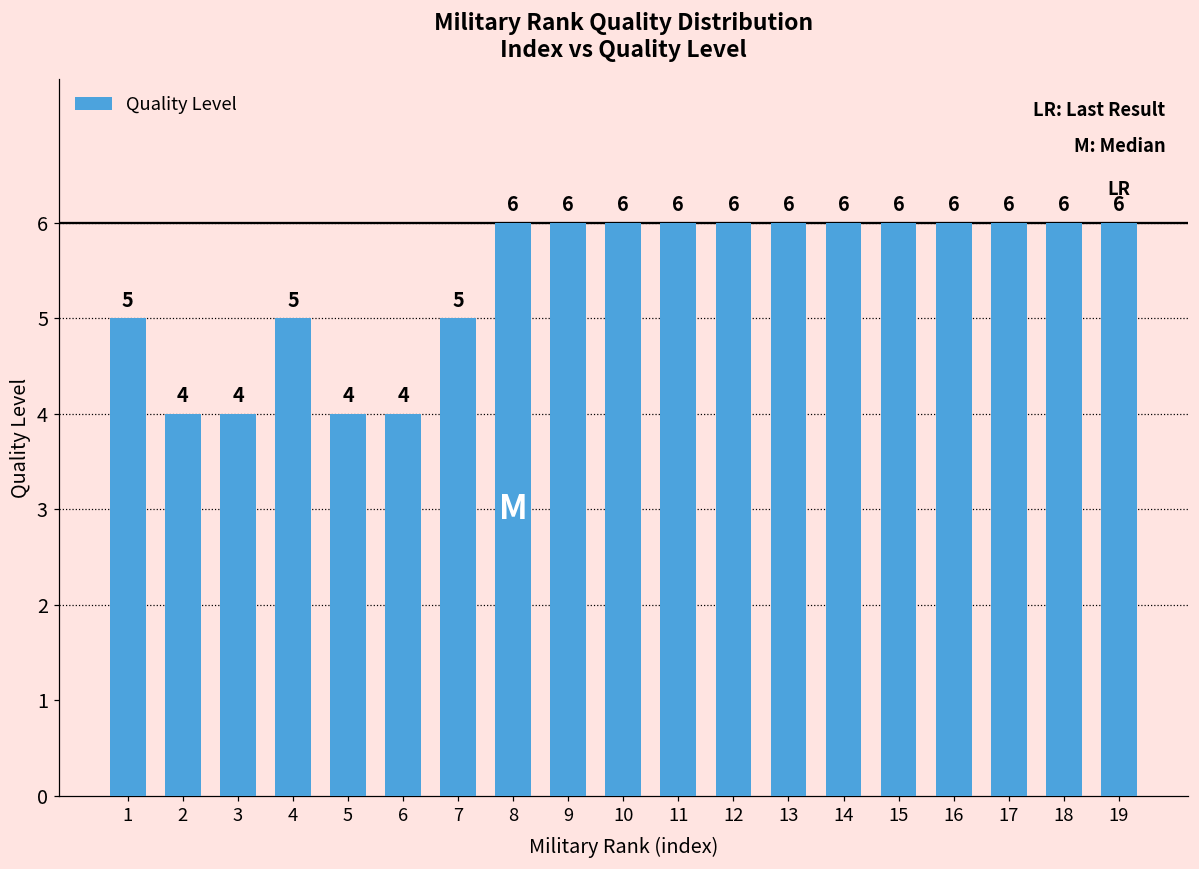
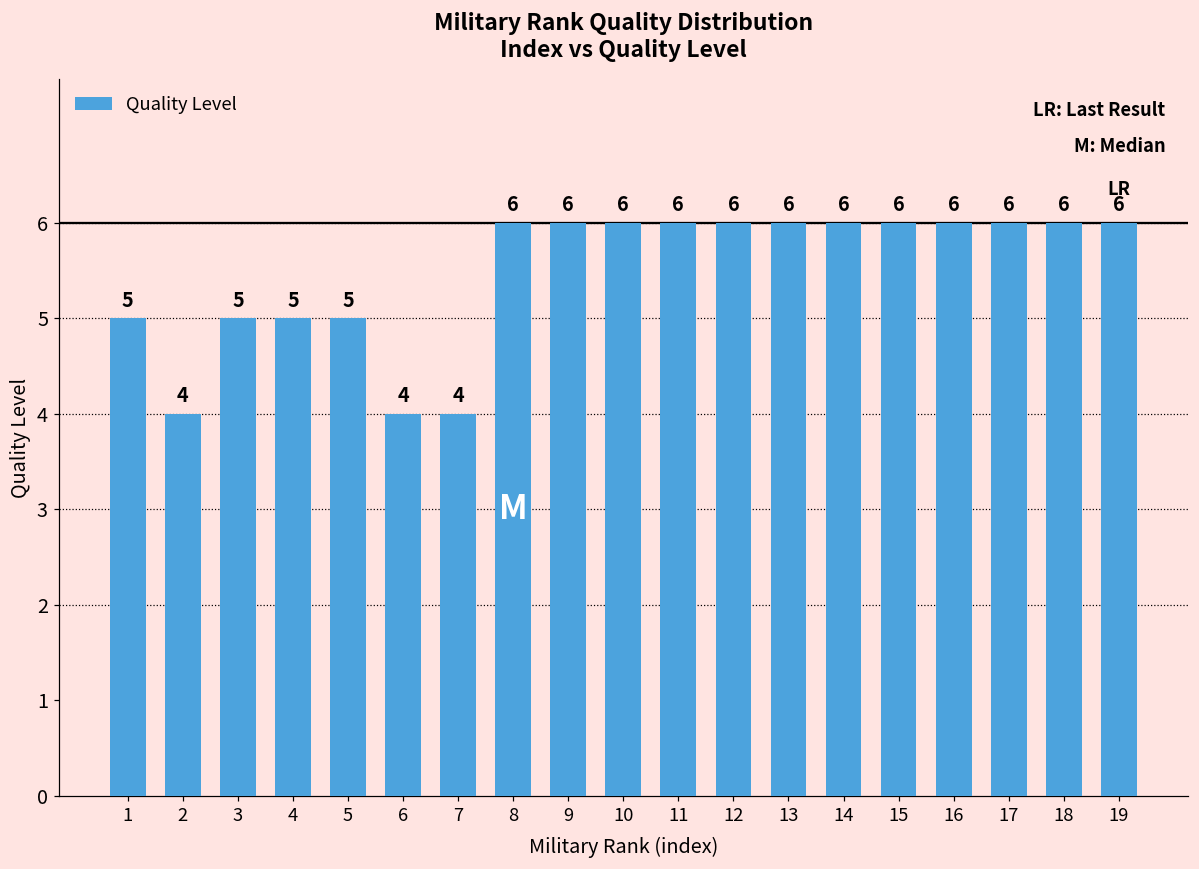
  {
    "1": 5,
    "2": 4,
-   "3": 4,
+   "3": 5,
    "4": 5,
-   "5": 4,
+   "5": 5,
    "6": 4,
-   "7": 5,
+   "7": 4,
    "8": 6,
    "9": 6,
    "10": 6,
    "11": 6,
    "12": 6,
    "13": 6,
    "14": 6,
    "15": 6,
    "16": 6,
    "17": 6,
    "18": 6
  }
